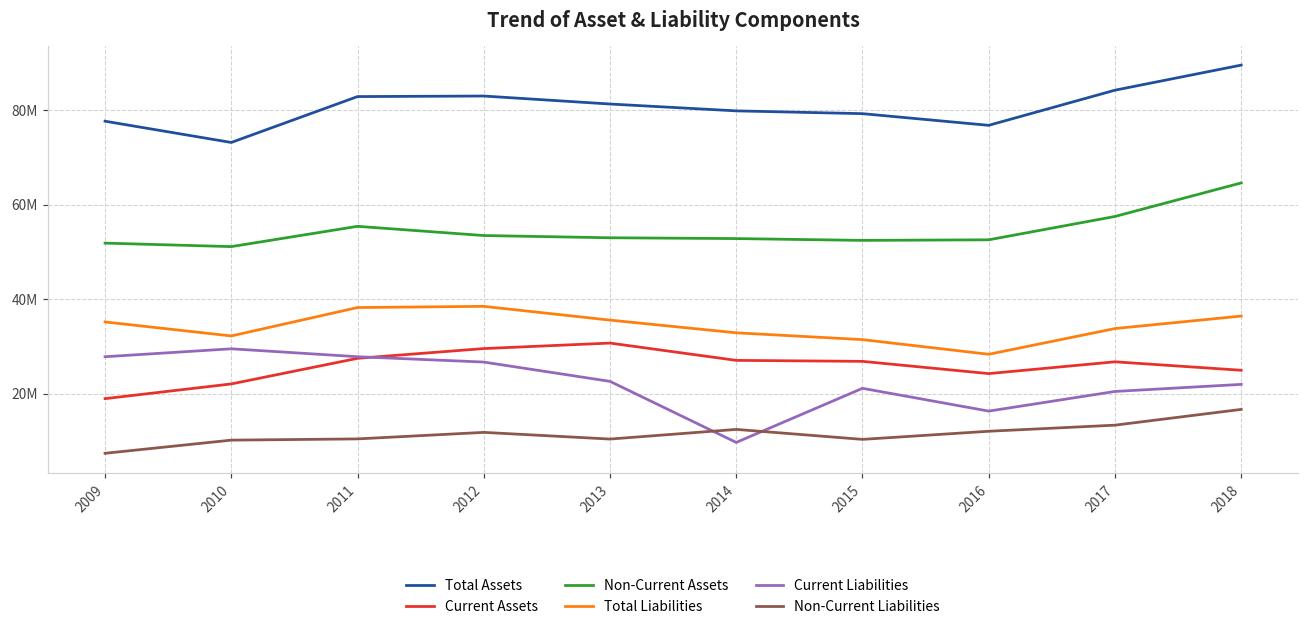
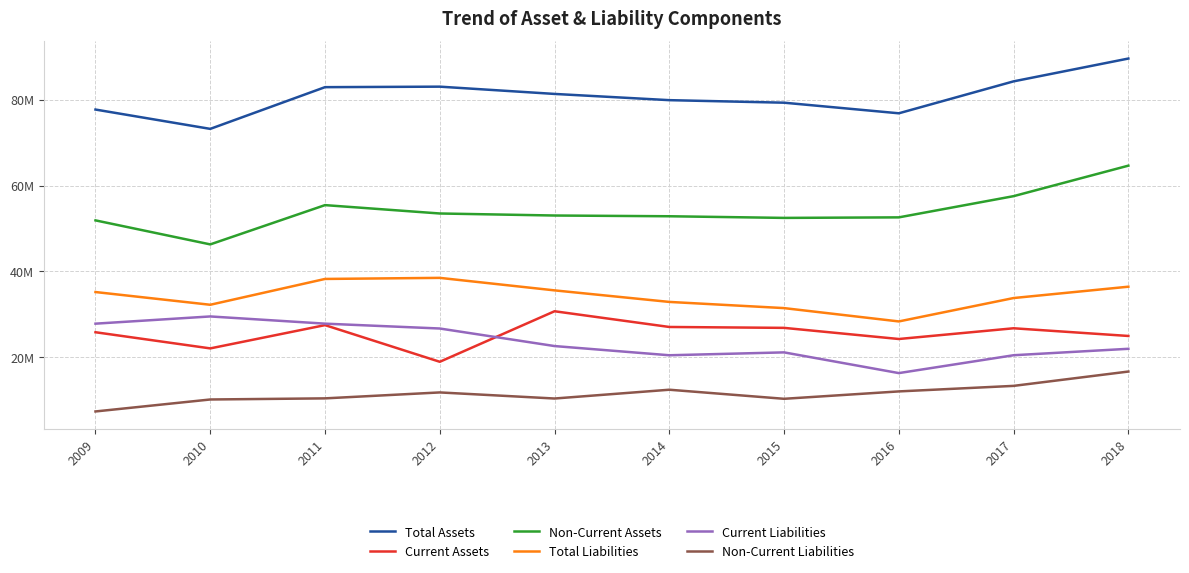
  {
    "Total Assets": {
      "2009": 78000000,
      "2010": 73000000,
      "2011": 83000000,
      "2012": 83000000,
      "2013": 81000000,
      "2014": 80000000,
      "2015": 79000000,
      "2016": 77000000,
      "2017": 84000000,
      "2018": 90000000
    },
    "Current Assets": {
-     "2009": 19000000,
+     "2009": 26000000,
      "2010": 22000000,
-     "2012": 30000000,
+     "2012": 19000000,
      "2013": 31000000,
      "2014": 27000000,
      "2015": 27000000,
      "2016": 24000000,
      "2017": 27000000,
      "2018": 25000000
    },
    "Non-Current Assets": {
      "2009": 52000000,
-     "2010": 51000000,
+     "2010": 46000000,
      "2011": 55000000,
      "2012": 53000000,
      "2013": 53000000,
      "2014": 53000000,
      "2015": 52000000,
      "2016": 53000000,
      "2017": 58000000,
      "2018": 65000000
    },
    "Total Liabilities": {
      "2009": 35000000,
      "2010": 32000000,
      "2011": 38000000,
      "2012": 38000000,
      "2013": 36000000,
      "2014": 33000000,
      "2015": 31000000,
      "2016": 28000000,
      "2017": 34000000,
      "2018": 36000000
    },
    "Current Liabilities": {
      "2009": 28000000,
      "2010": 29000000,
      "2012": 27000000,
      "2013": 23000000,
-     "2014": 10000000,
+     "2014": 20000000,
      "2015": 21000000,
      "2016": 16000000,
      "2017": 20000000,
      "2018": 22000000
    },
    "Non-Current Liabilities": {
      "2009": 7000000,
      "2010": 10000000,
      "2011": 10000000,
      "2012": 12000000,
      "2013": 10000000,
      "2014": 12000000,
      "2015": 10000000,
      "2016": 12000000,
      "2017": 13000000,
      "2018": 17000000
    }
  }
